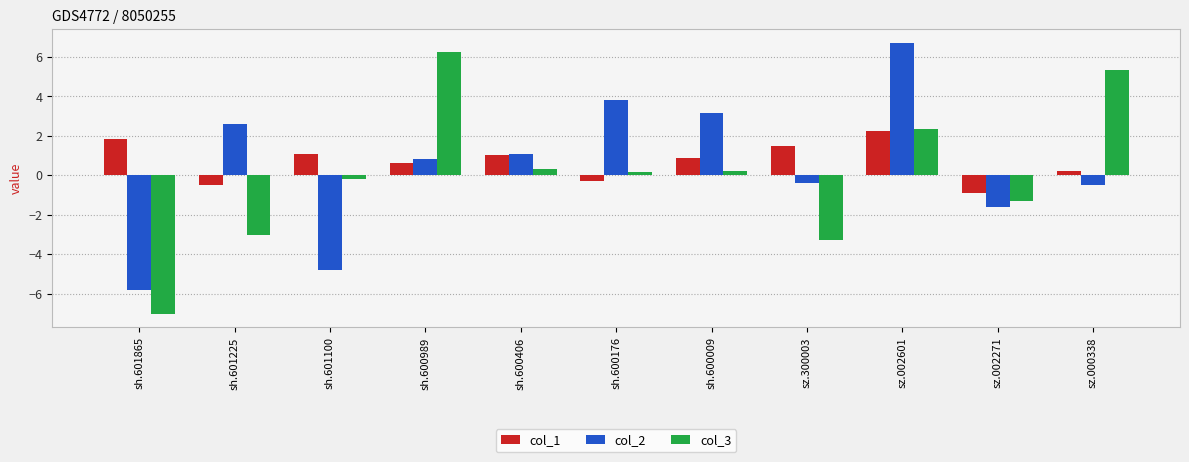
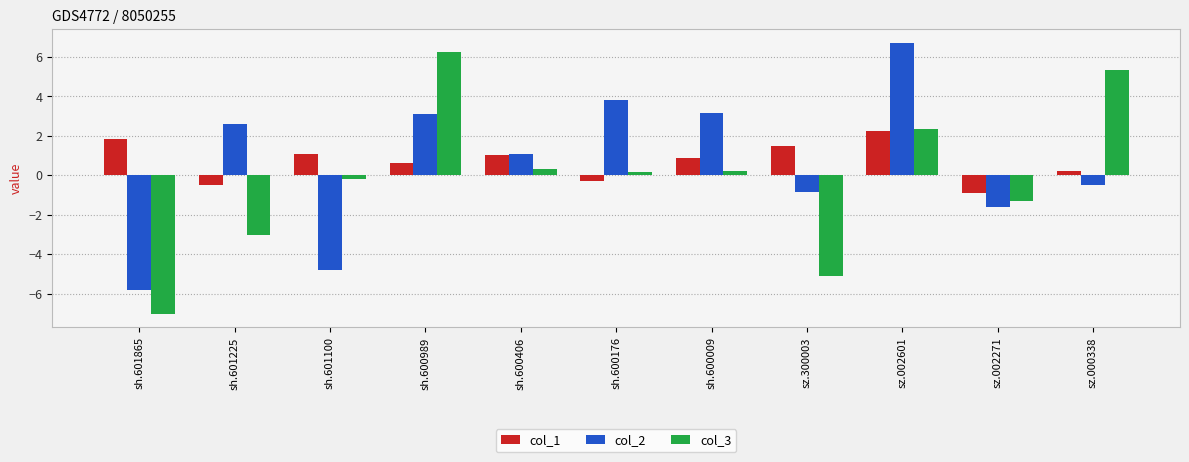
  {
    "col_1": {
      "sh.601865": 1.8,
      "sh.601225": -0.5,
      "sh.601100": 1.1,
      "sh.600989": 0.6,
      "sh.600406": 1.0,
      "sh.600176": -0.3,
      "sh.600009": 0.9,
      "sz.300003": 1.5,
      "sz.002601": 2.2,
      "sz.002271": -0.9,
      "sz.000338": 0.2
    },
    "col_2": {
      "sh.601865": -5.8,
      "sh.601225": 2.6,
      "sh.601100": -4.8,
-     "sh.600989": 0.8,
+     "sh.600989": 3.1,
      "sh.600406": 1.1,
      "sh.600176": 3.8,
      "sh.600009": 3.1,
-     "sz.300003": -0.4,
+     "sz.300003": -0.8,
      "sz.002601": 6.7,
      "sz.002271": -1.6,
      "sz.000338": -0.5
    },
    "col_3": {
      "sh.601865": -7.0,
      "sh.601225": -3.0,
      "sh.601100": -0.2,
      "sh.600989": 6.3,
      "sh.600406": 0.3,
      "sh.600176": 0.2,
      "sh.600009": 0.2,
-     "sz.300003": -3.3,
+     "sz.300003": -5.1,
      "sz.002601": 2.3,
      "sz.002271": -1.3,
      "sz.000338": 5.3
    }
  }
